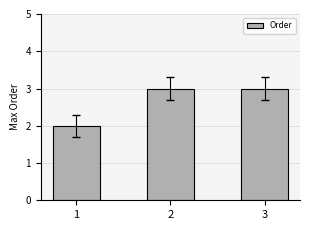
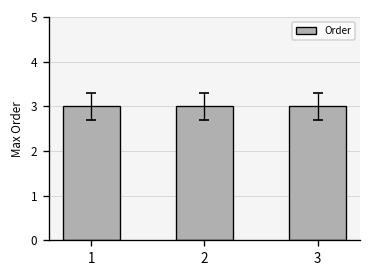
  {
    "Order": {
-     "1": 2,
+     "1": 3,
      "2": 3,
      "3": 3
    }
  }
